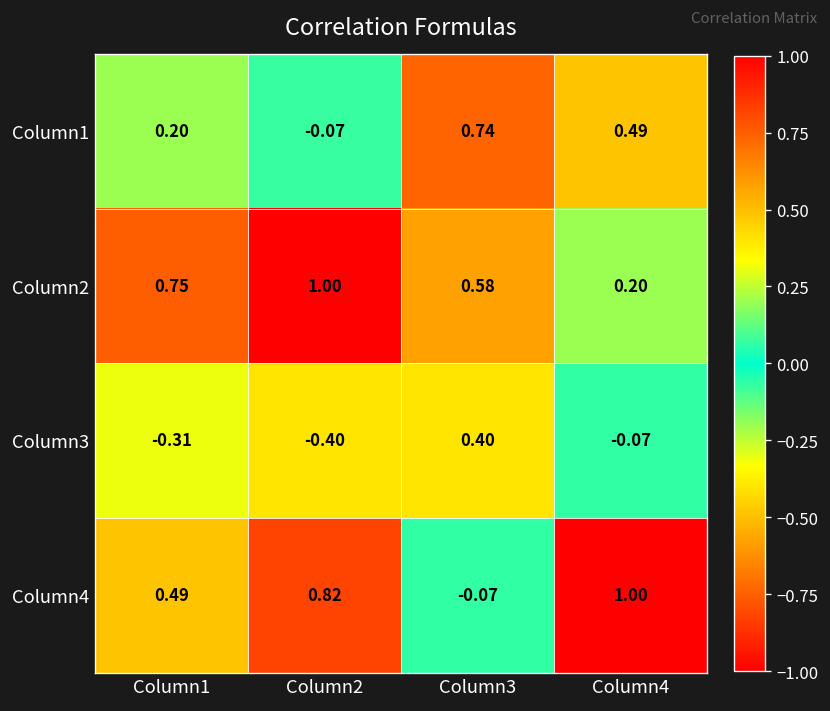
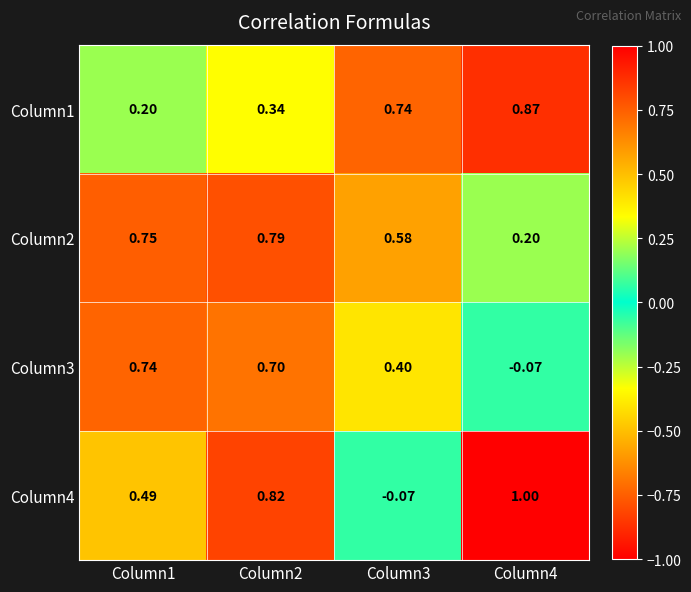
  {
    "Column1": {
      "Column1": 0.20,
-     "Column2": -0.07,
+     "Column2": 0.34,
      "Column3": 0.74,
-     "Column4": 0.49
+     "Column4": 0.87
    },
    "Column2": {
      "Column1": 0.75,
-     "Column2": 1.00,
+     "Column2": 0.79,
      "Column3": 0.58,
      "Column4": 0.20
    },
    "Column3": {
-     "Column1": -0.31,
-     "Column2": -0.40,
+     "Column1": 0.74,
+     "Column2": 0.70,
      "Column3": 0.40,
      "Column4": -0.07
    },
    "Column4": {
      "Column1": 0.49,
      "Column2": 0.82,
      "Column3": -0.07,
      "Column4": 1.00
    }
  }
